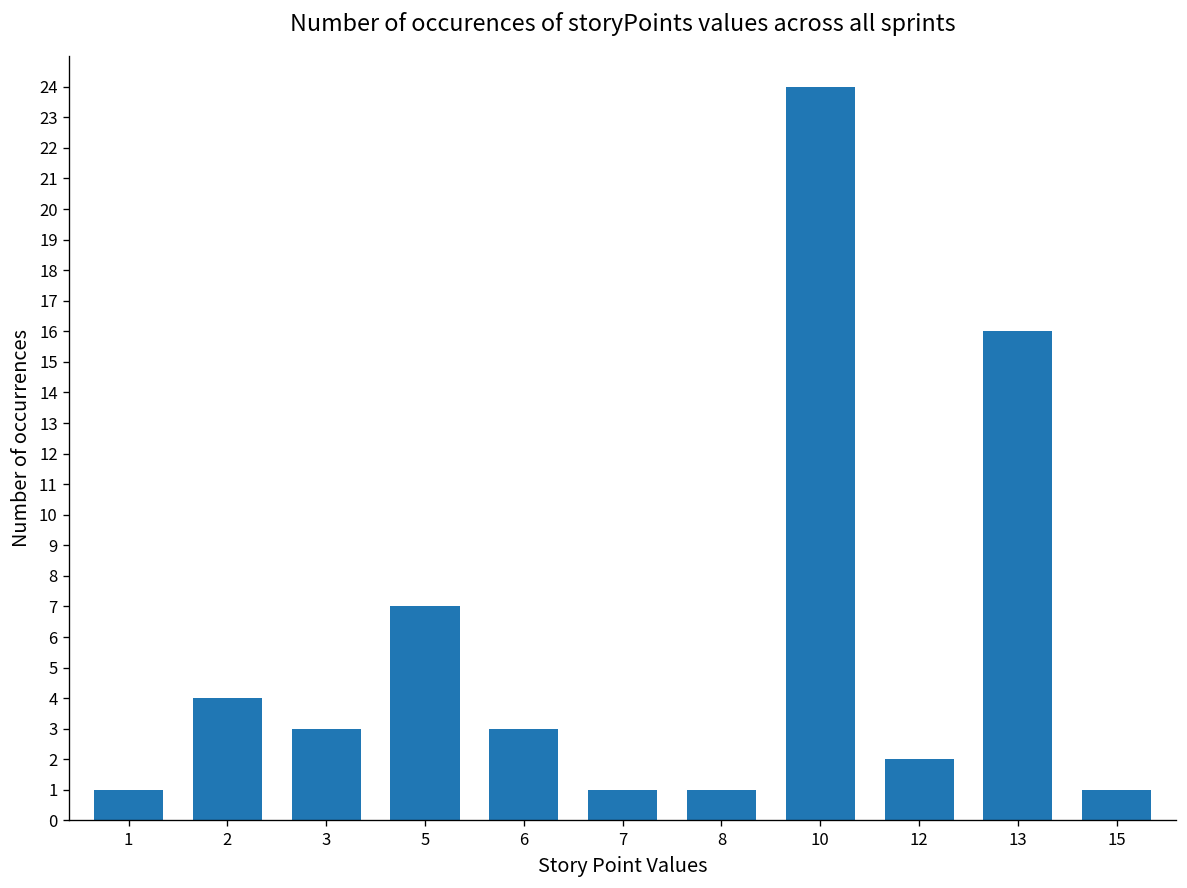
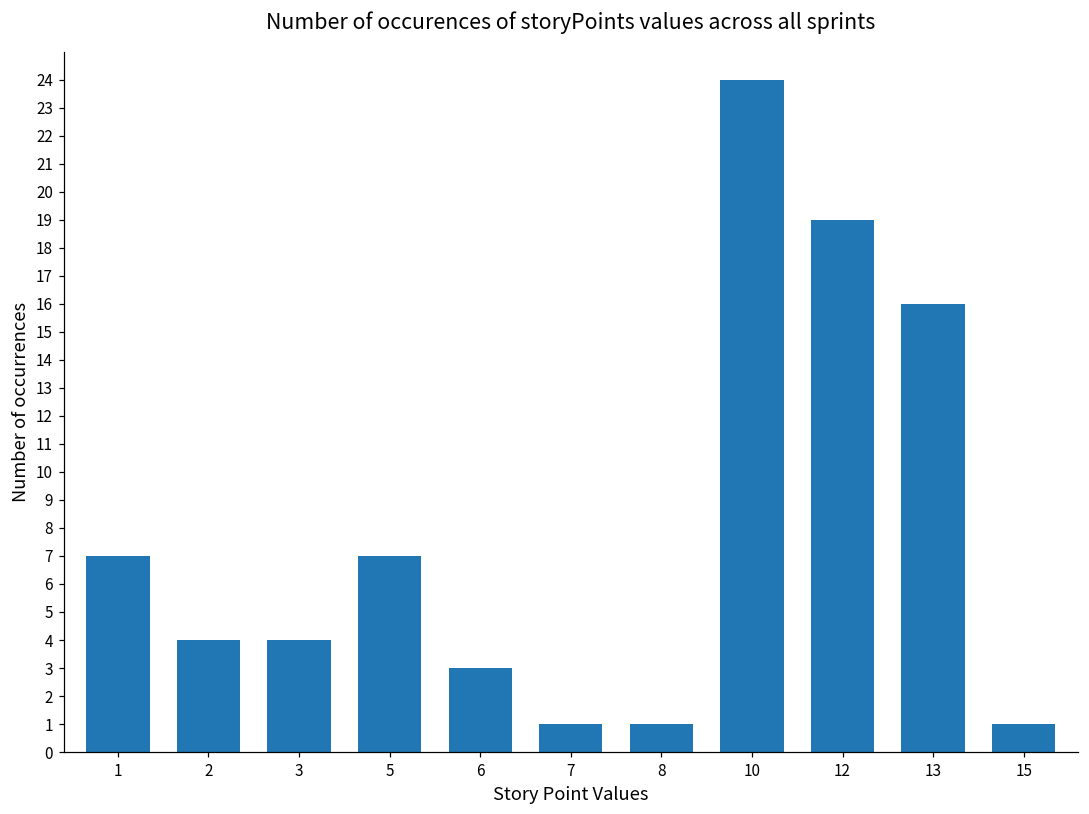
  {
-   "1": 1,
+   "1": 7,
    "2": 4,
-   "3": 3,
+   "3": 4,
    "5": 7,
    "6": 3,
    "7": 1,
    "8": 1,
    "10": 24,
-   "12": 2,
+   "12": 19,
    "13": 16,
    "15": 1
  }
